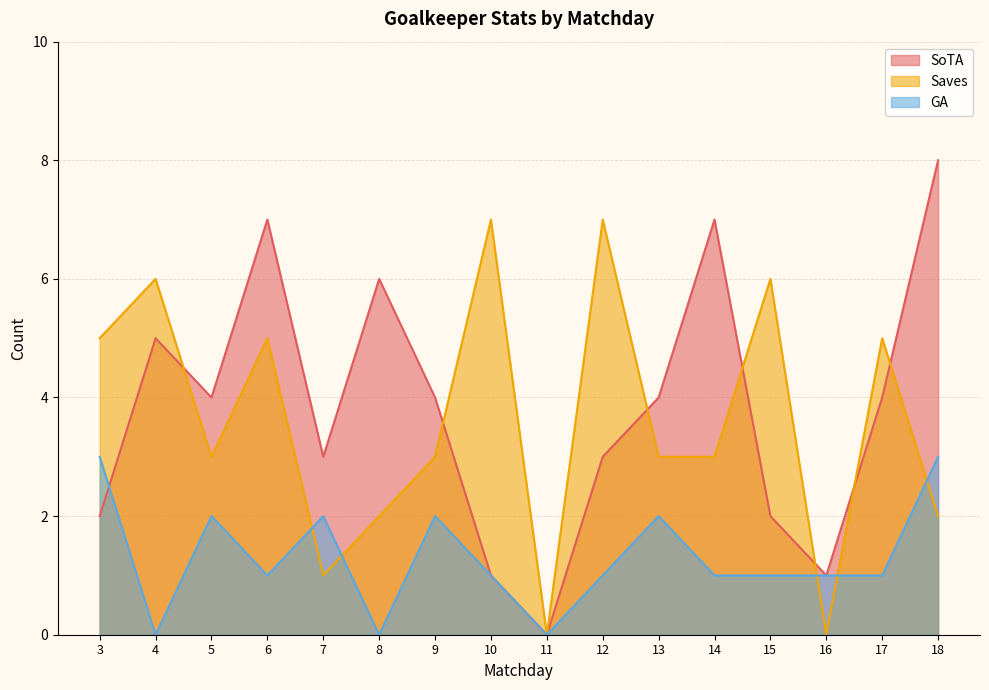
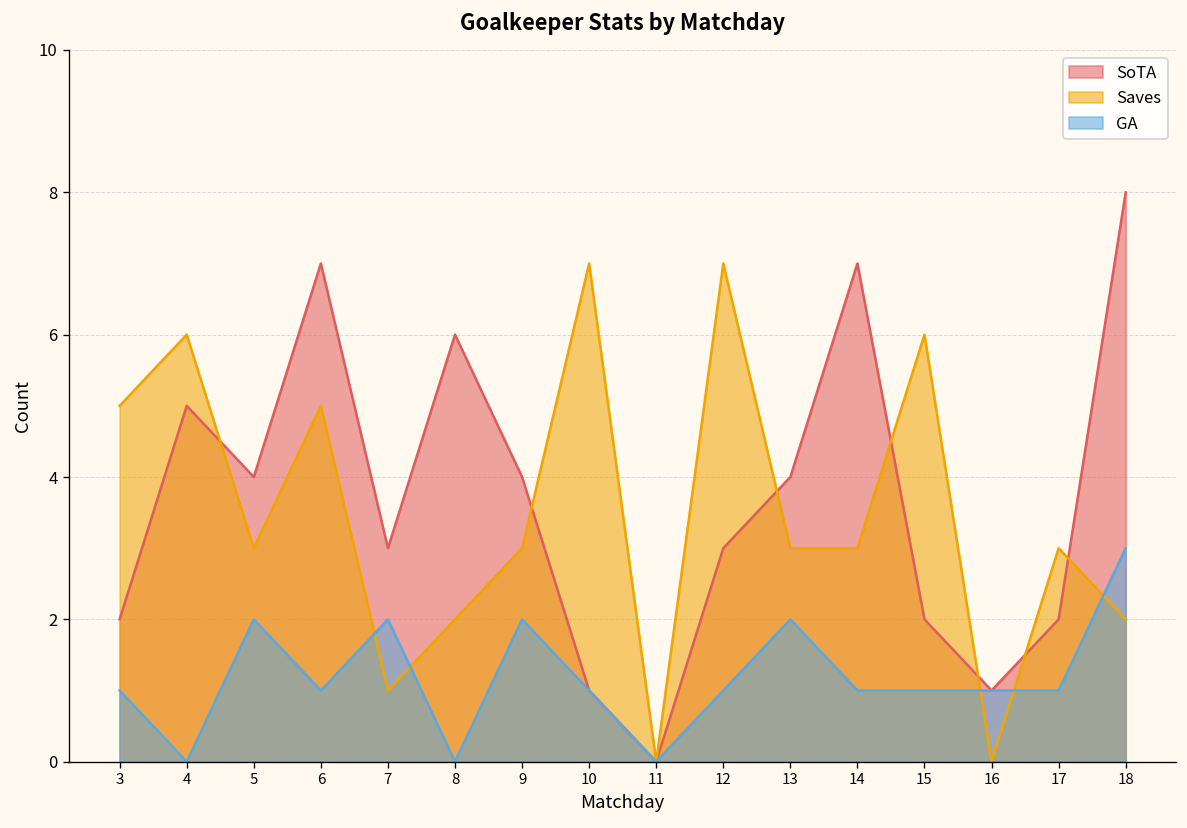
  {
    "SoTA": {
      "3": 2,
      "4": 5,
      "5": 4,
      "6": 7,
      "7": 3,
      "8": 6,
      "9": 4,
      "12": 3,
      "13": 4,
      "14": 7,
      "15": 2,
-     "17": 4,
+     "17": 2,
      "18": 8
    },
    "Saves": {
      "3": 5,
      "4": 6,
      "5": 3,
      "6": 5,
      "7": 1,
      "8": 2,
      "9": 3,
      "10": 7,
      "12": 7,
      "13": 3,
      "14": 3,
      "15": 6,
      "16": 0,
-     "17": 5,
+     "17": 3,
      "18": 2
    },
    "GA": {
-     "3": 3,
+     "3": 1,
      "4": 0,
      "5": 2,
      "6": 1,
      "7": 2,
      "8": 0,
      "9": 2,
      "12": 1,
      "13": 2,
      "14": 1,
      "15": 1,
      "17": 1,
      "18": 3
    }
  }
